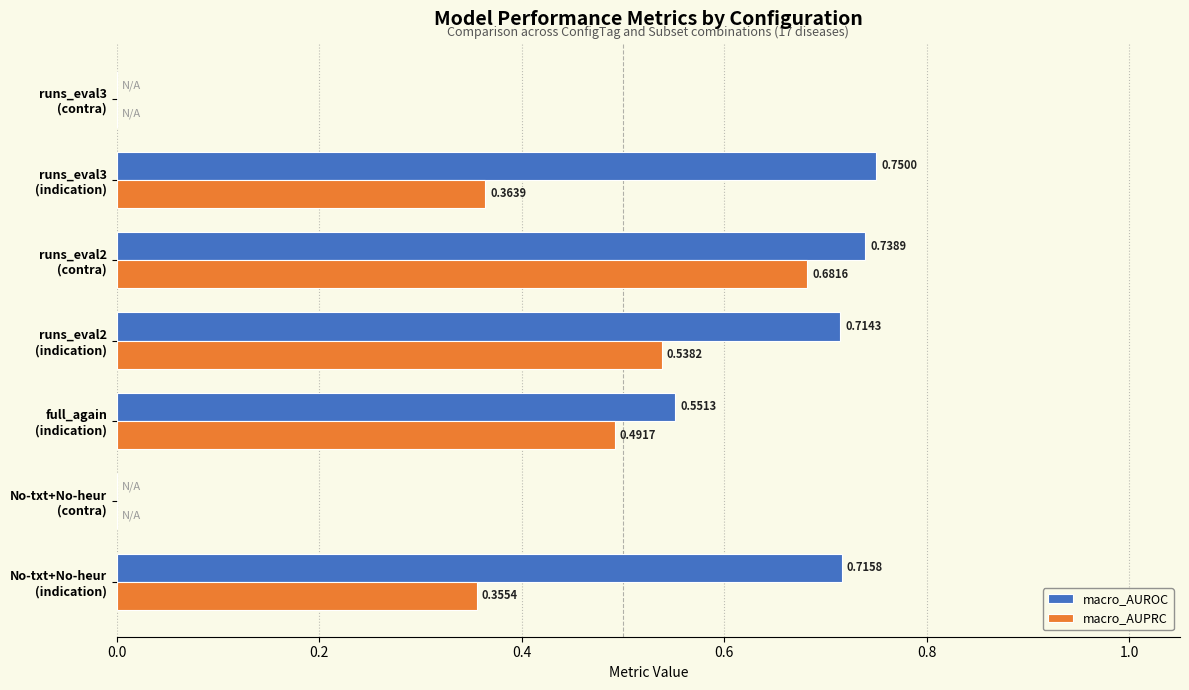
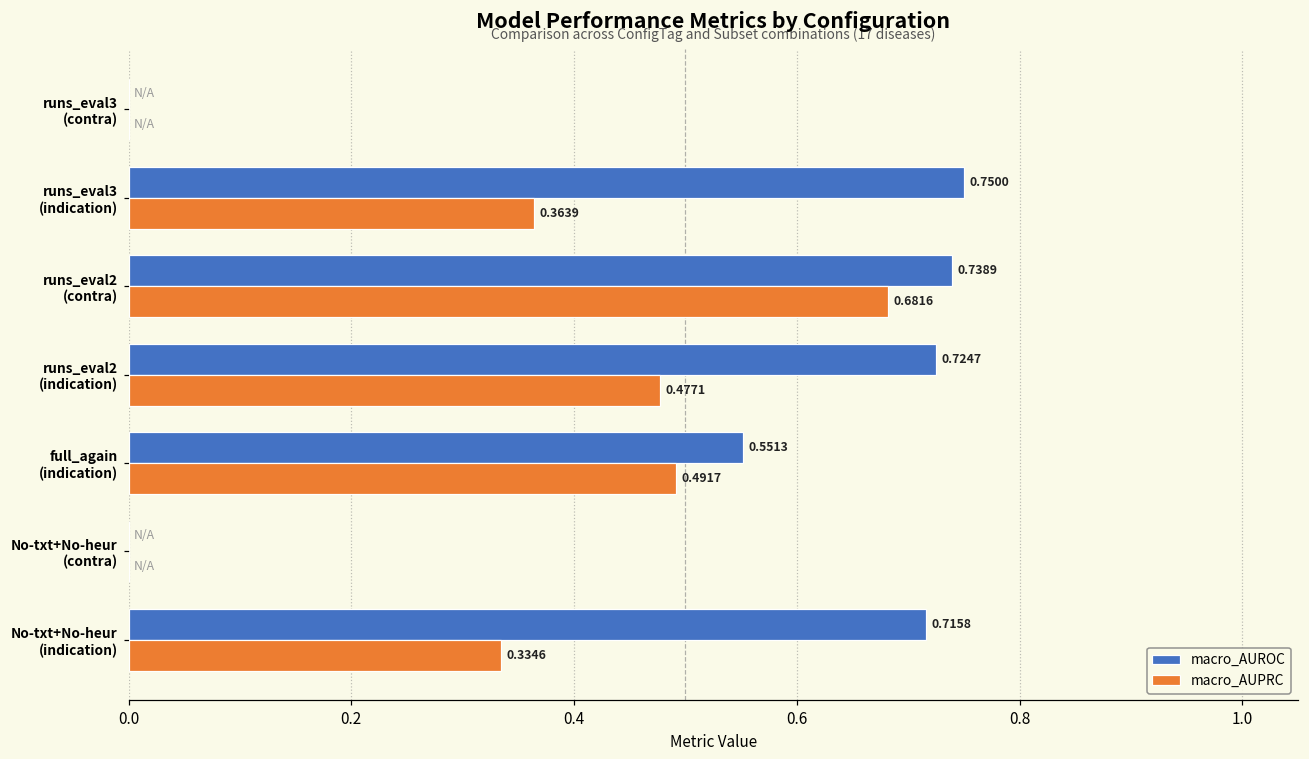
  {
    "macro_AUROC": {
      "runs_eval3 (indication)": 0.7500,
      "runs_eval2 (contra)": 0.7389,
-     "runs_eval2 (indication)": 0.7143,
+     "runs_eval2 (indication)": 0.7247,
      "full_again (indication)": 0.5513,
      "No-txt+No-heur (indication)": 0.7158
    },
    "macro_AUPRC": {
      "runs_eval3 (indication)": 0.3639,
      "runs_eval2 (contra)": 0.6816,
-     "runs_eval2 (indication)": 0.5382,
+     "runs_eval2 (indication)": 0.4771,
      "full_again (indication)": 0.4917,
-     "No-txt+No-heur (indication)": 0.3554
+     "No-txt+No-heur (indication)": 0.3346
    }
  }
